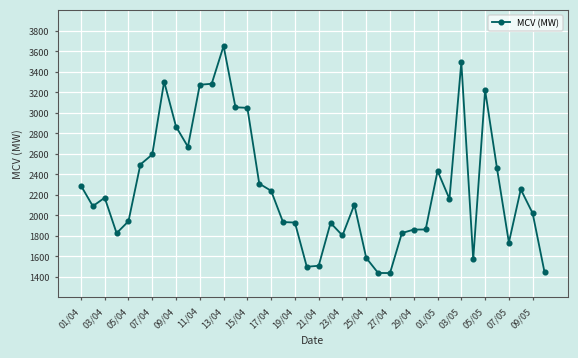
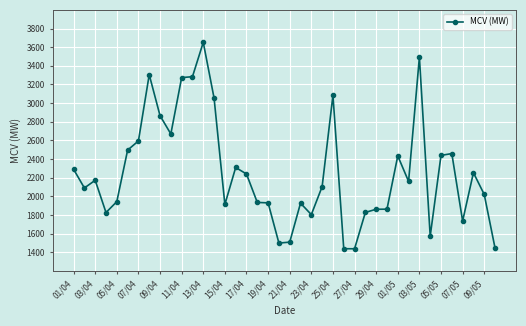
  {
    "01/04": 2300,
    "03/04": 2200,
    "05/04": 1900,
    "07/04": 2600,
    "09/04": 2900,
    "11/04": 3300,
    "13/04": 3700,
-   "15/04": 3000,
+   "15/04": 1900,
    "17/04": 2200,
    "19/04": 1900,
    "21/04": 1500,
    "23/04": 1800,
-   "25/04": 1600,
+   "25/04": 3100,
    "27/04": 1400,
    "29/04": 1900,
    "01/05": 2400,
    "03/05": 3500,
-   "05/05": 3200,
+   "05/05": 2400,
    "07/05": 1700,
    "09/05": 2000
  }
